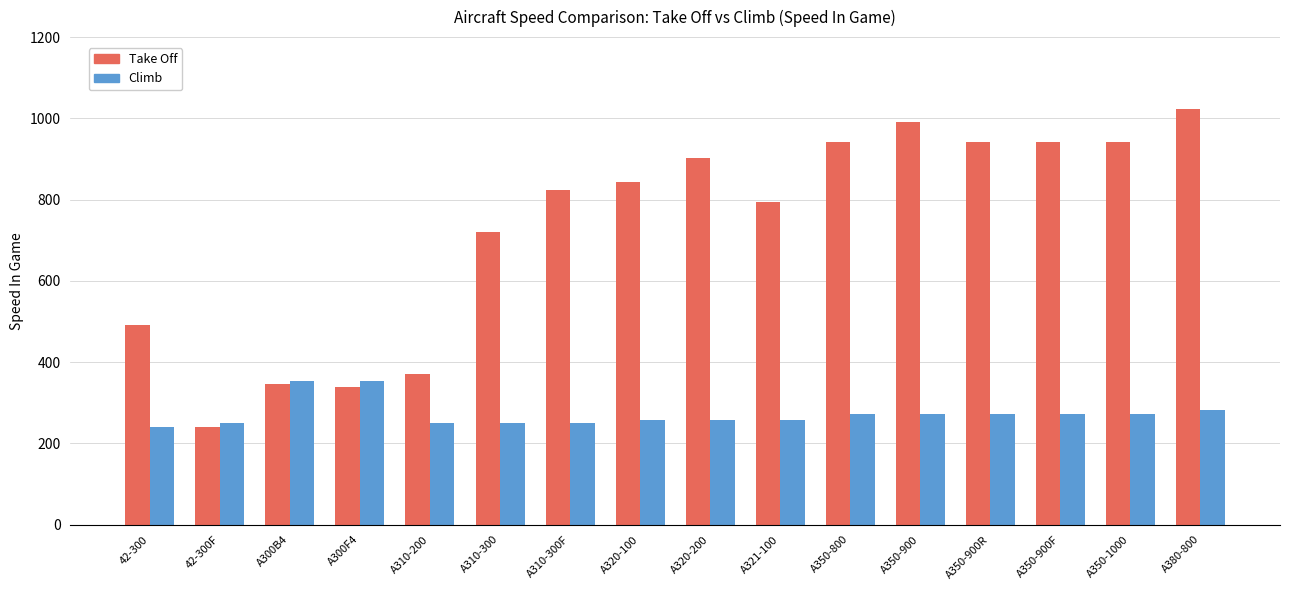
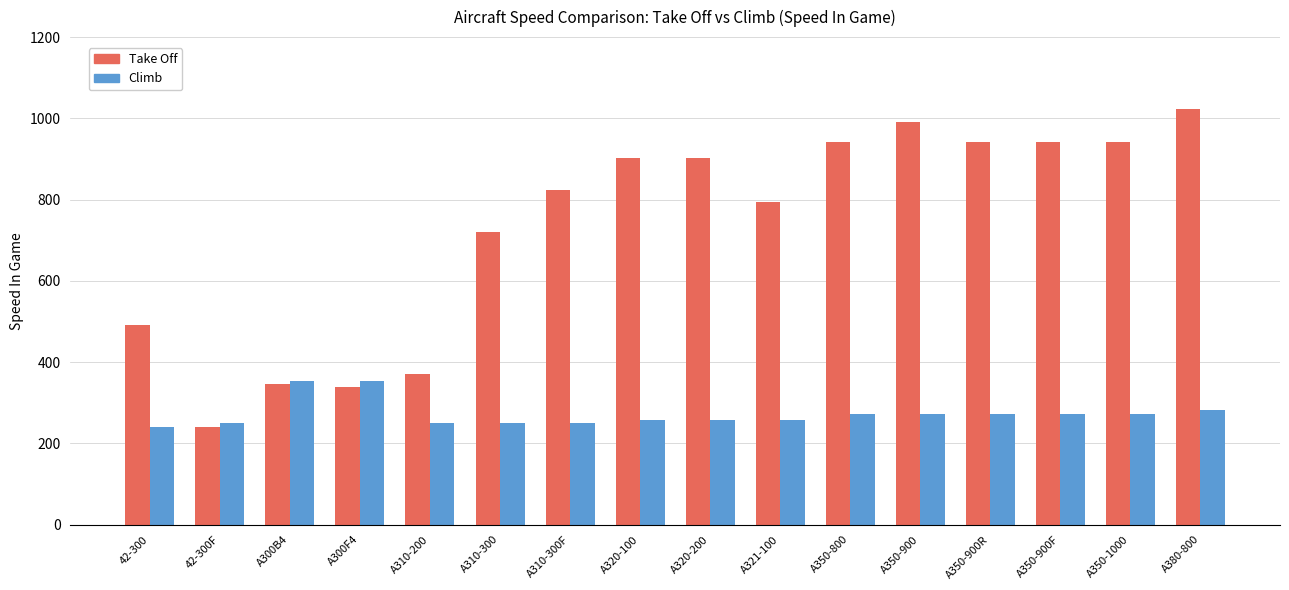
  {
    "Take Off": {
      "42-300": 490,
      "42-300F": 240,
      "A300B4": 350,
      "A300F4": 340,
      "A310-200": 370,
      "A310-300": 720,
      "A310-300F": 820,
-     "A320-100": 840,
+     "A320-100": 900,
      "A320-200": 900,
      "A321-100": 790,
      "A350-800": 940,
      "A350-900": 990,
      "A350-900R": 940,
      "A350-900F": 940,
      "A350-1000": 940,
      "A380-800": 1020
    },
    "Climb": {
      "42-300": 240,
      "42-300F": 250,
      "A300B4": 350,
      "A300F4": 350,
      "A310-200": 250,
      "A310-300": 250,
      "A310-300F": 250,
      "A320-100": 260,
      "A320-200": 260,
      "A321-100": 260,
      "A350-800": 270,
      "A350-900": 270,
      "A350-900R": 270,
      "A350-900F": 270,
      "A350-1000": 270,
      "A380-800": 280
    }
  }
